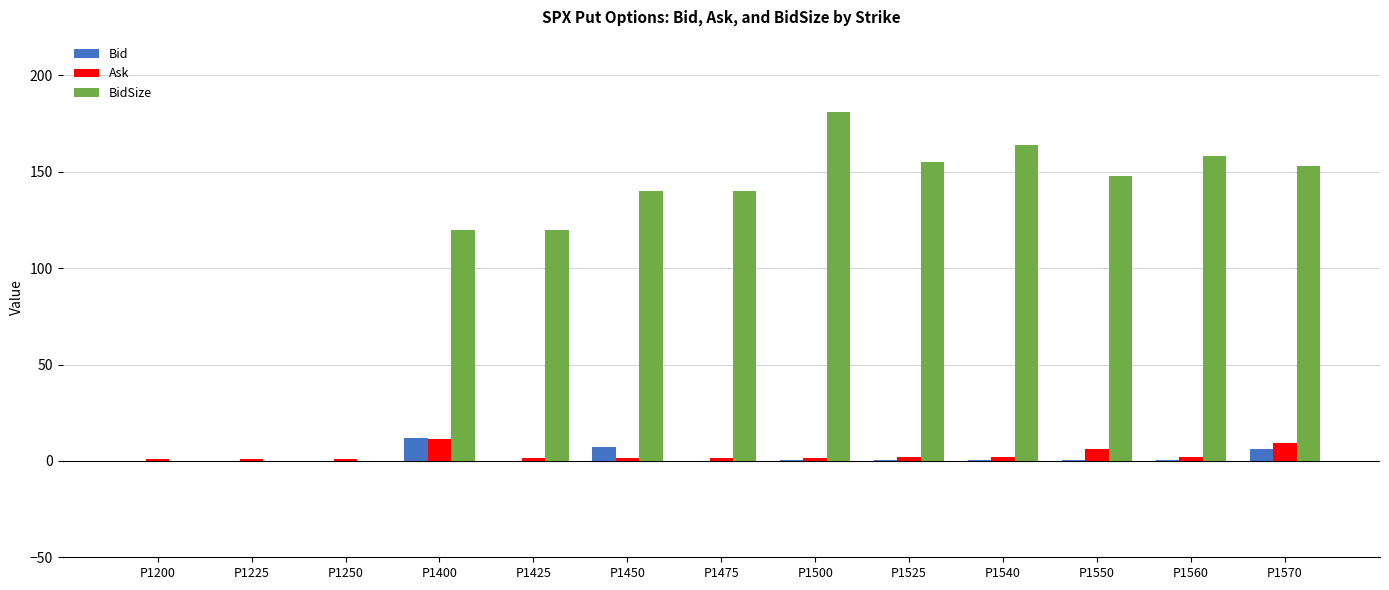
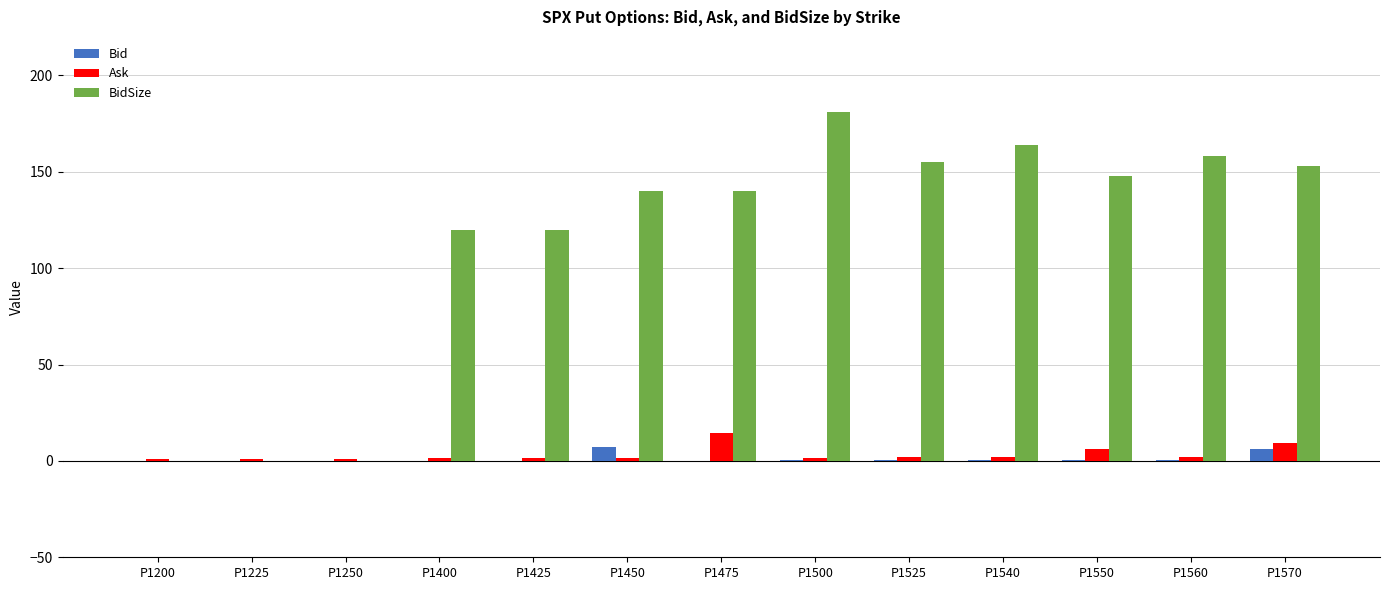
  {
    "Bid": {
      "P1200": 0,
      "P1225": 0,
      "P1250": 0,
-     "P1400": 12,
+     "P1400": 0,
      "P1450": 7,
      "P1570": 6
    },
    "Ask": {
-     "P1400": 11,
+     "P1400": 1,
      "P1425": 1,
      "P1450": 2,
-     "P1475": 2,
+     "P1475": 15,
      "P1500": 2,
      "P1525": 2,
      "P1540": 2,
      "P1550": 6,
      "P1560": 2,
      "P1570": 10
    },
    "BidSize": {
      "P1200": 0,
      "P1225": 0,
      "P1250": 0,
      "P1400": 120,
      "P1425": 120,
      "P1450": 140,
      "P1475": 140,
      "P1500": 181,
      "P1525": 155,
      "P1540": 164,
      "P1550": 148,
      "P1560": 158,
      "P1570": 153
    }
  }
